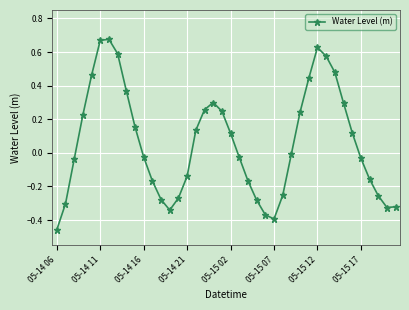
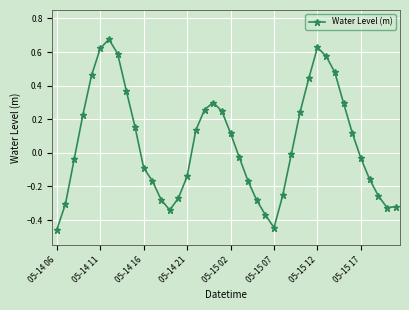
  {
    "05-14 06": -0.46,
-   "05-14 11": 0.67,
-   "05-14 16": -0.03,
+   "05-14 11": 0.62,
+   "05-14 16": -0.09,
    "05-14 21": -0.14,
    "05-15 02": 0.12,
-   "05-15 07": -0.39,
+   "05-15 07": -0.45,
    "05-15 12": 0.63,
    "05-15 17": -0.03
  }
